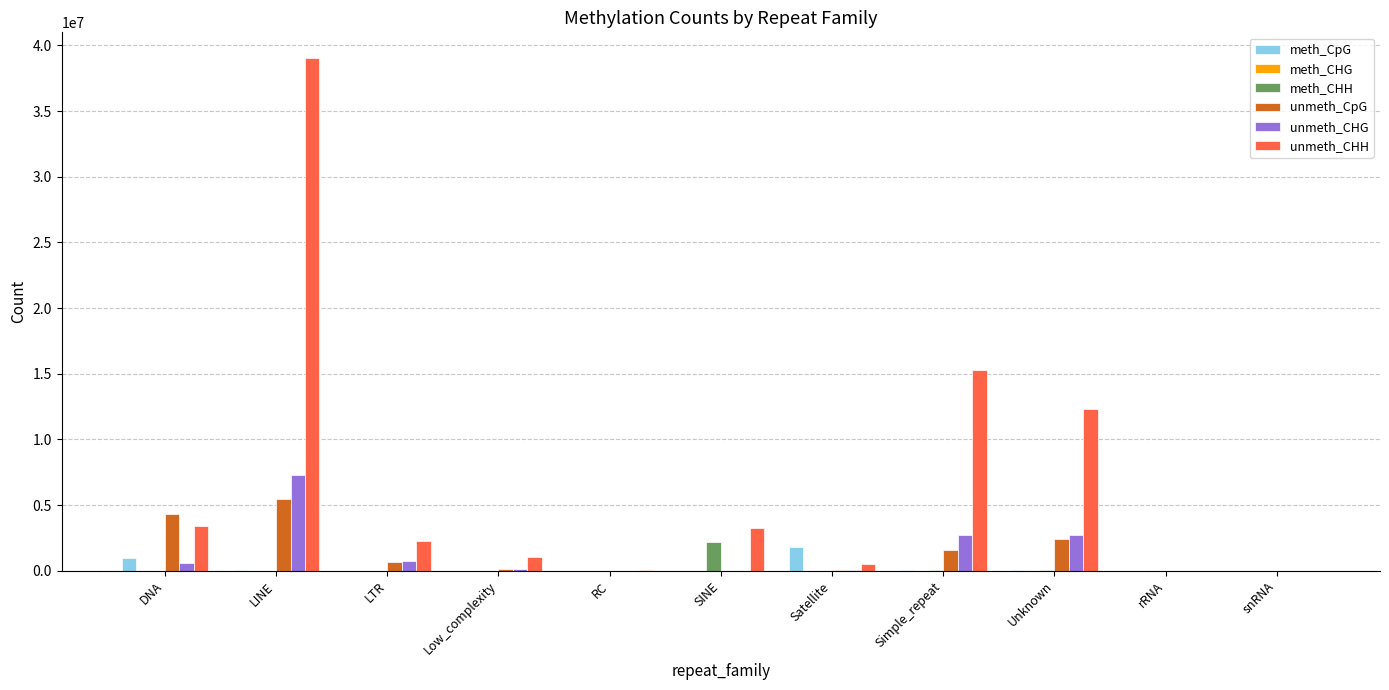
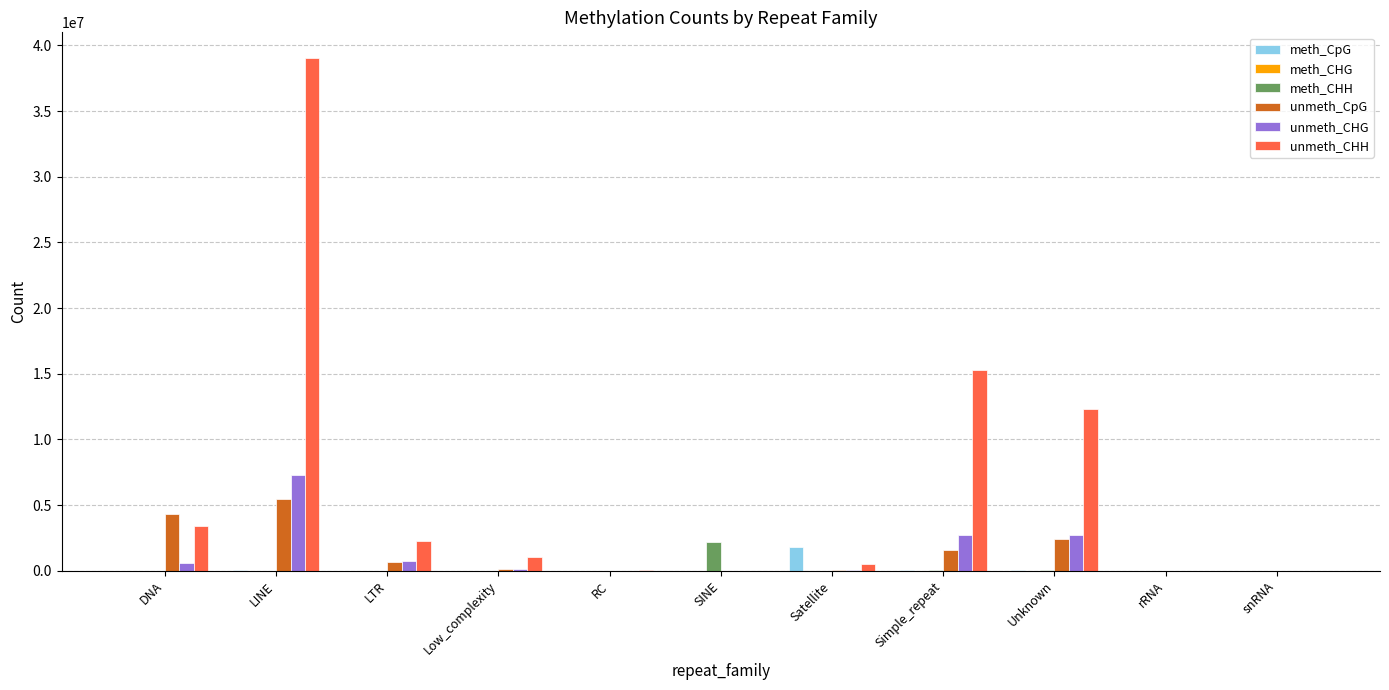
  {
    "meth_CpG": {
-     "DNA": 1000000,
+     "DNA": 0,
      "Satellite": 1800000
    },
    "meth_CHH": {
      "SINE": 2200000
    },
    "unmeth_CpG": {
      "DNA": 4400000,
      "LINE": 5500000,
      "LTR": 700000,
      "Simple_repeat": 1600000,
      "Unknown": 2400000
    },
    "unmeth_CHG": {
      "DNA": 600000,
      "LINE": 7300000,
      "LTR": 700000,
      "Simple_repeat": 2800000,
      "Unknown": 2800000
    },
    "unmeth_CHH": {
      "DNA": 3400000,
      "LINE": 39000000,
      "LTR": 2300000,
      "Low_complexity": 1000000,
-     "SINE": 3300000,
+     "SINE": 0,
      "Satellite": 500000,
      "Simple_repeat": 15300000,
      "Unknown": 12300000
    }
  }
